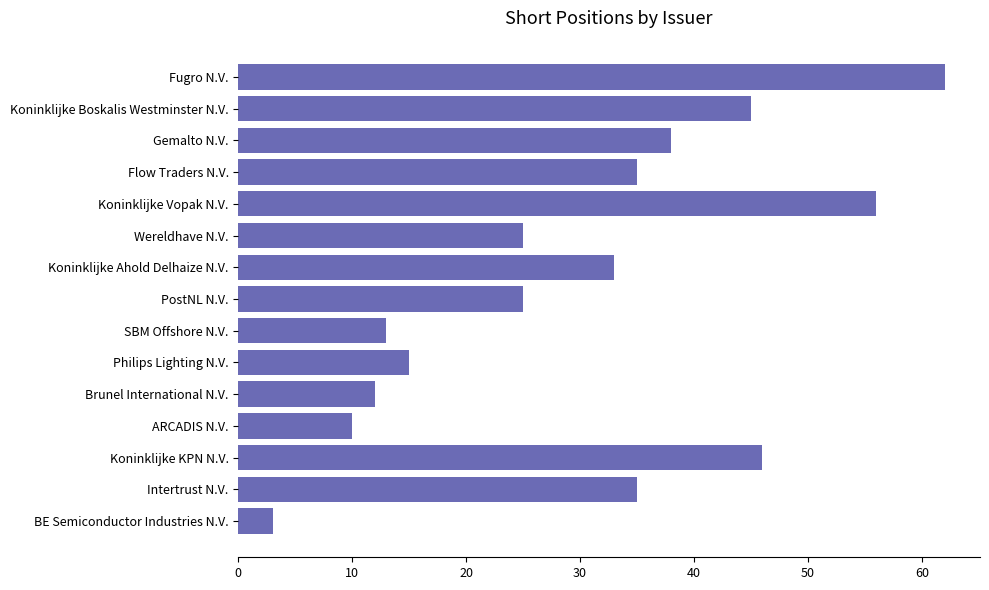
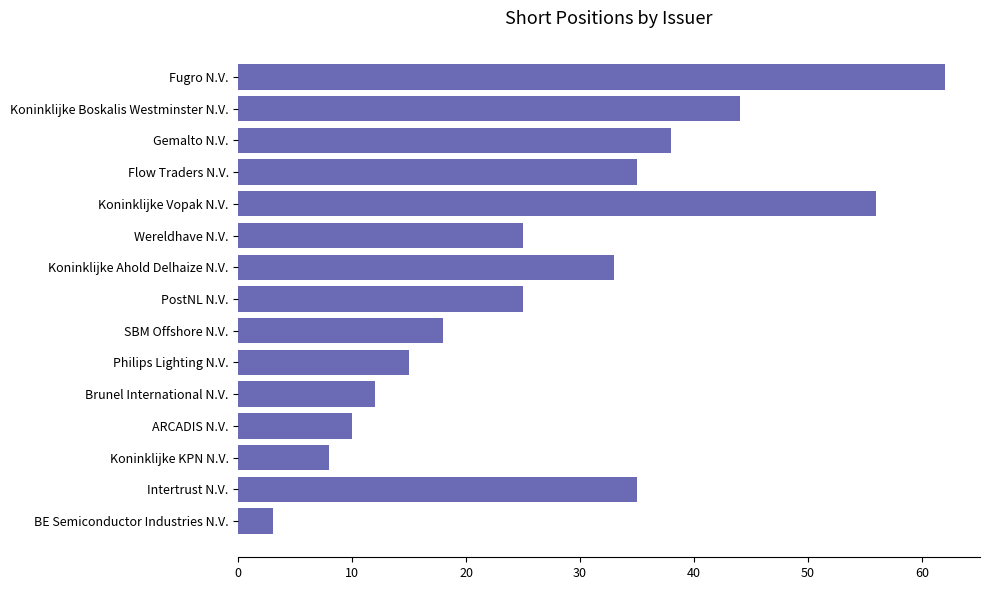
  {
    "Fugro N.V.": 62,
-   "Koninklijke Boskalis Westminster N.V.": 45,
+   "Koninklijke Boskalis Westminster N.V.": 44,
    "Gemalto N.V.": 38,
    "Flow Traders N.V.": 35,
    "Koninklijke Vopak N.V.": 56,
    "Wereldhave N.V.": 25,
    "Koninklijke Ahold Delhaize N.V.": 33,
    "PostNL N.V.": 25,
-   "SBM Offshore N.V.": 13,
+   "SBM Offshore N.V.": 18,
    "Philips Lighting N.V.": 15,
    "Brunel International N.V.": 12,
    "ARCADIS N.V.": 10,
-   "Koninklijke KPN N.V.": 46,
+   "Koninklijke KPN N.V.": 8,
    "Intertrust N.V.": 35,
    "BE Semiconductor Industries N.V.": 3
  }
